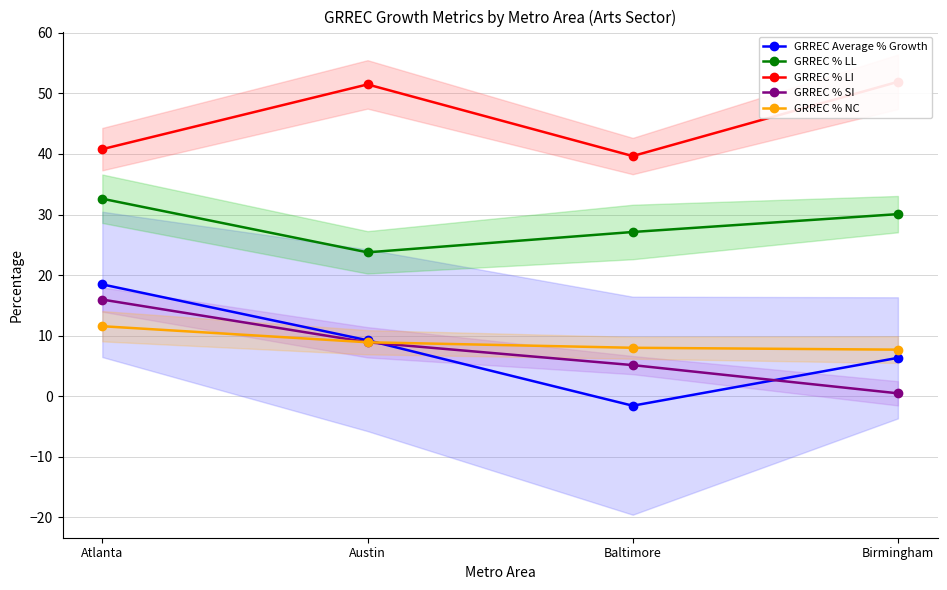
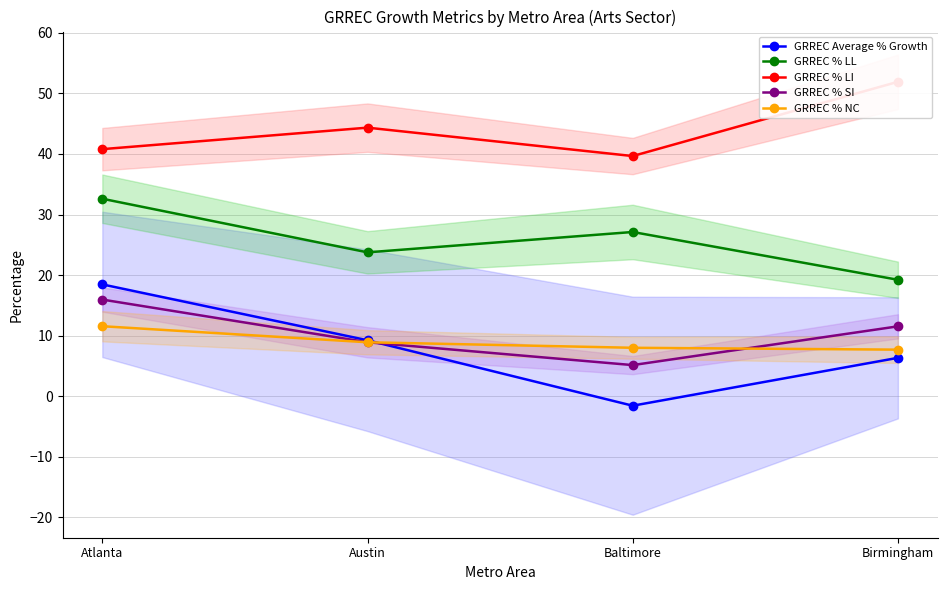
  {
    "GRREC Average % Growth": {
      "Atlanta": 18,
      "Baltimore": -2,
      "Birmingham": 6
    },
    "GRREC % LL": {
      "Atlanta": 33,
      "Austin": 24,
      "Baltimore": 27,
-     "Birmingham": 30
+     "Birmingham": 19
    },
    "GRREC % LI": {
      "Atlanta": 41,
-     "Austin": 51,
+     "Austin": 44,
      "Baltimore": 40
    },
    "GRREC % SI": {
      "Atlanta": 16,
      "Baltimore": 5,
-     "Birmingham": 0
+     "Birmingham": 12
    }
  }
